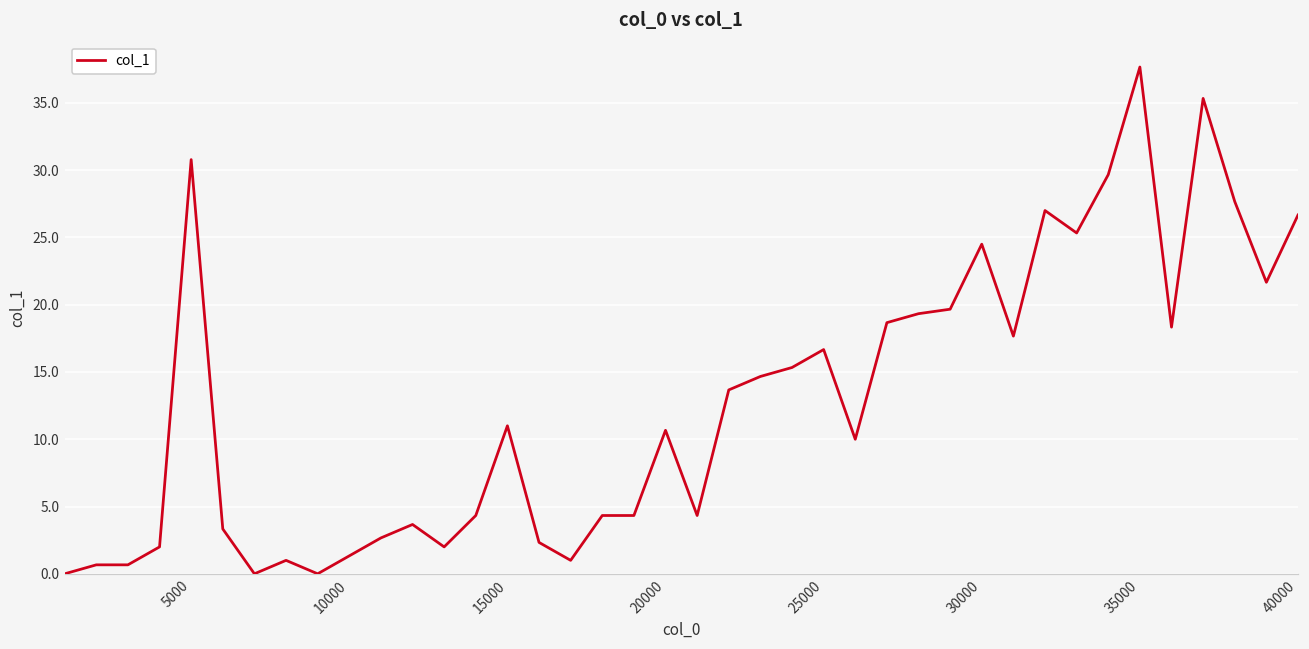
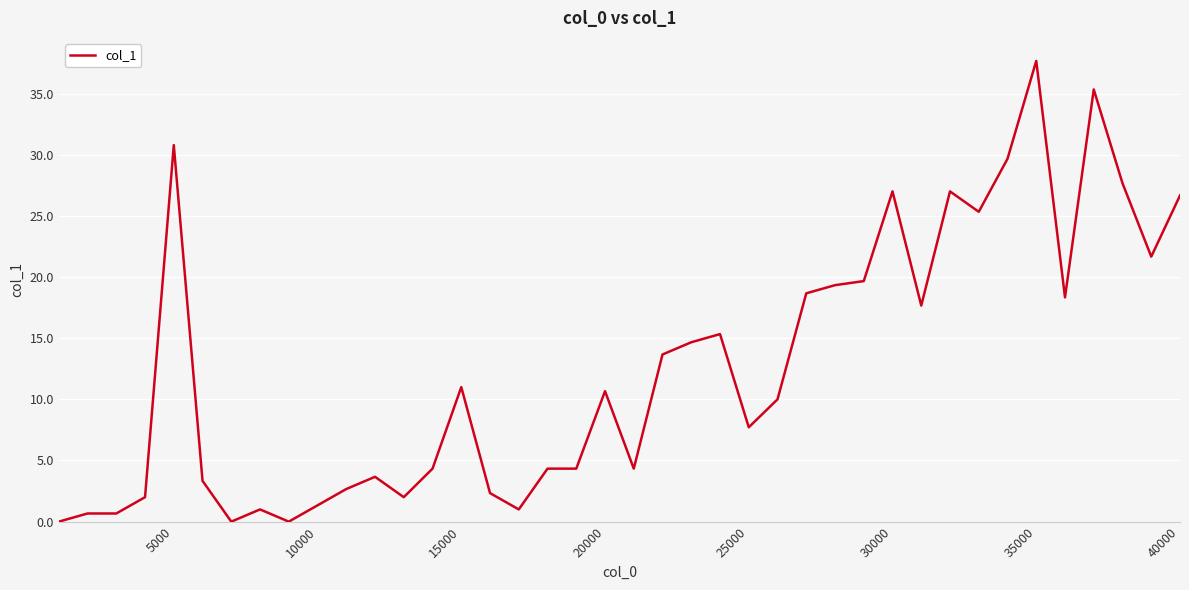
  {
    "5000": 30.8,
    "10000": 1.3,
    "15000": 11.0,
    "20000": 10.7,
-   "25000": 16.7,
-   "30000": 24.5,
+   "25000": 7.7,
+   "30000": 27.0,
    "35000": 37.7,
    "40000": 26.7
  }
